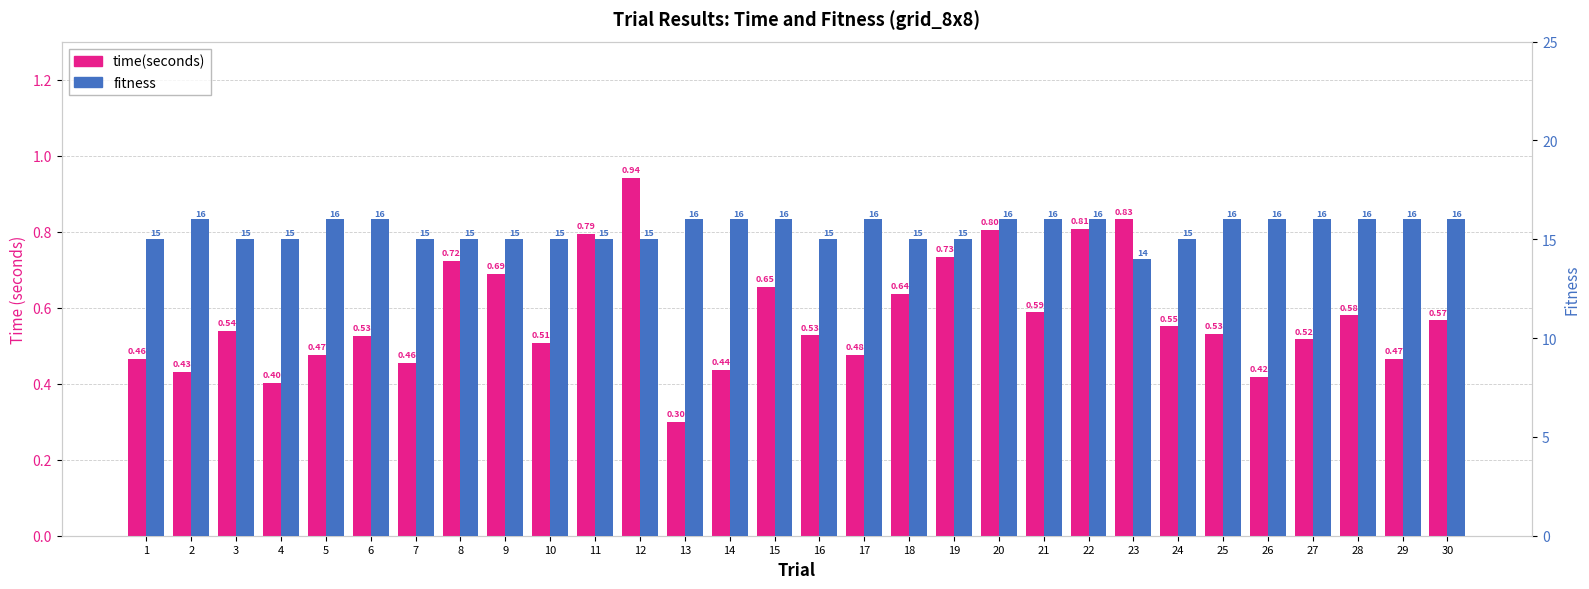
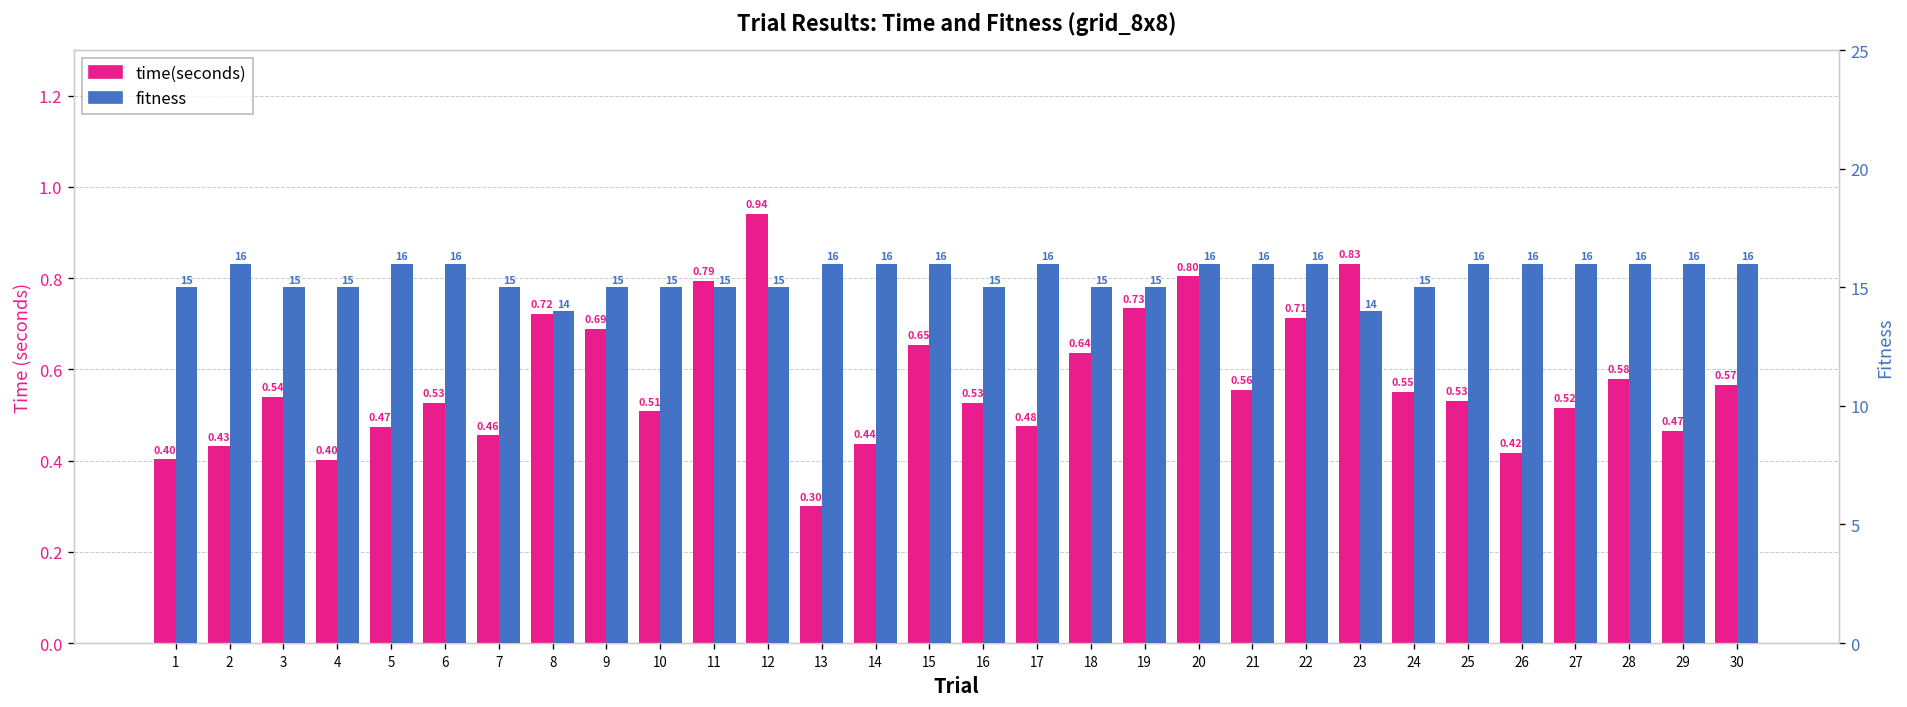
  {
    "time(seconds)": {
-     "1": 0.46,
+     "1": 0.40,
      "2": 0.43,
      "3": 0.54,
      "4": 0.40,
      "5": 0.47,
      "6": 0.53,
      "7": 0.46,
      "8": 0.72,
      "9": 0.69,
      "10": 0.51,
      "11": 0.79,
      "12": 0.94,
      "13": 0.30,
      "14": 0.44,
      "15": 0.65,
      "16": 0.53,
      "17": 0.48,
      "18": 0.64,
      "19": 0.73,
      "20": 0.80,
-     "21": 0.59,
-     "22": 0.81,
+     "21": 0.56,
+     "22": 0.71,
      "23": 0.83,
      "24": 0.55,
      "25": 0.53,
      "26": 0.42,
      "27": 0.52,
      "28": 0.58,
      "29": 0.47,
      "30": 0.57
    },
    "fitness": {
      "1": 15,
      "2": 16,
      "3": 15,
      "4": 15,
      "5": 16,
      "6": 16,
      "7": 15,
-     "8": 15,
+     "8": 14,
      "9": 15,
      "10": 15,
      "11": 15,
      "12": 15,
      "13": 16,
      "14": 16,
      "15": 16,
      "16": 15,
      "17": 16,
      "18": 15,
      "19": 15,
      "20": 16,
      "21": 16,
      "22": 16,
      "23": 14,
      "24": 15,
      "25": 16,
      "26": 16,
      "27": 16,
      "28": 16,
      "29": 16,
      "30": 16
    }
  }
